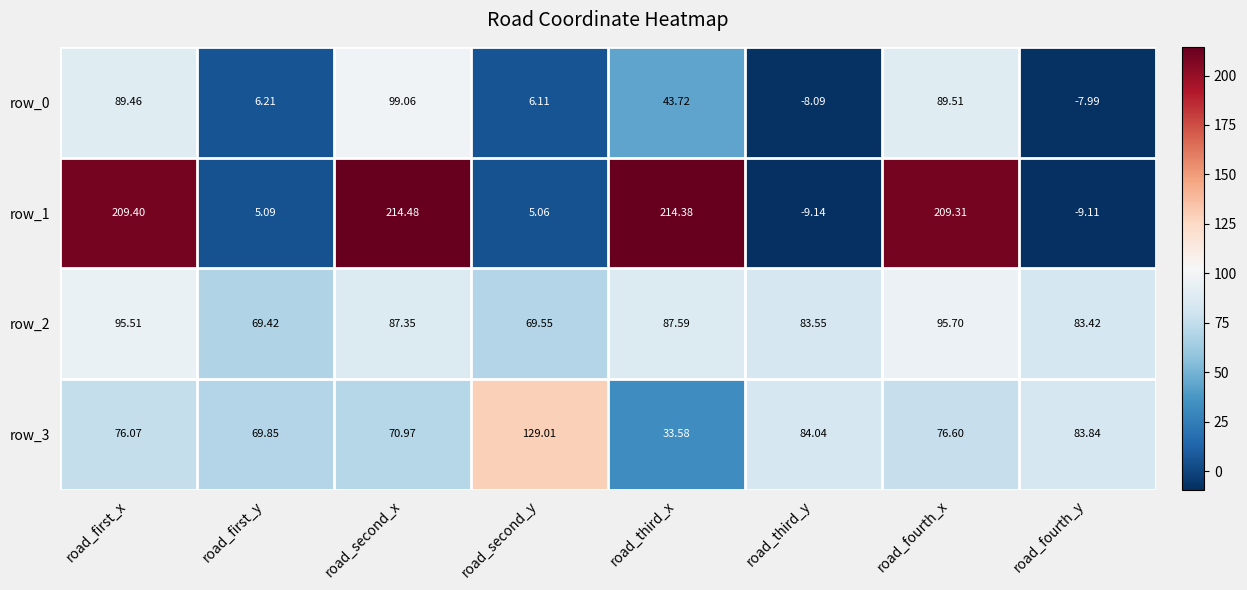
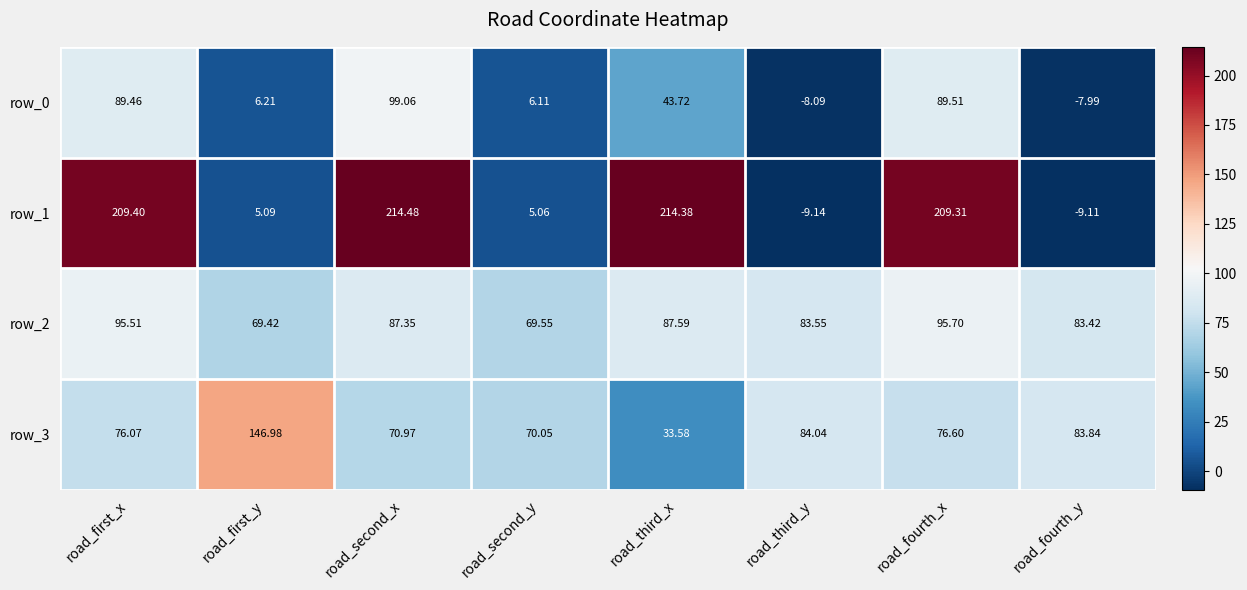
  {
    "row_0": {
      "road_first_x": 89.46,
      "road_first_y": 6.21,
      "road_second_x": 99.06,
      "road_second_y": 6.11,
      "road_third_x": 43.72,
      "road_third_y": -8.09,
      "road_fourth_x": 89.51,
      "road_fourth_y": -7.99
    },
    "row_1": {
      "road_first_x": 209.40,
      "road_first_y": 5.09,
      "road_second_x": 214.48,
      "road_second_y": 5.06,
      "road_third_x": 214.38,
      "road_third_y": -9.14,
      "road_fourth_x": 209.31,
      "road_fourth_y": -9.11
    },
    "row_2": {
      "road_first_x": 95.51,
      "road_first_y": 69.42,
      "road_second_x": 87.35,
      "road_second_y": 69.55,
      "road_third_x": 87.59,
      "road_third_y": 83.55,
      "road_fourth_x": 95.70,
      "road_fourth_y": 83.42
    },
    "row_3": {
      "road_first_x": 76.07,
-     "road_first_y": 69.85,
+     "road_first_y": 146.98,
      "road_second_x": 70.97,
-     "road_second_y": 129.01,
+     "road_second_y": 70.05,
      "road_third_x": 33.58,
      "road_third_y": 84.04,
      "road_fourth_x": 76.60,
      "road_fourth_y": 83.84
    }
  }
